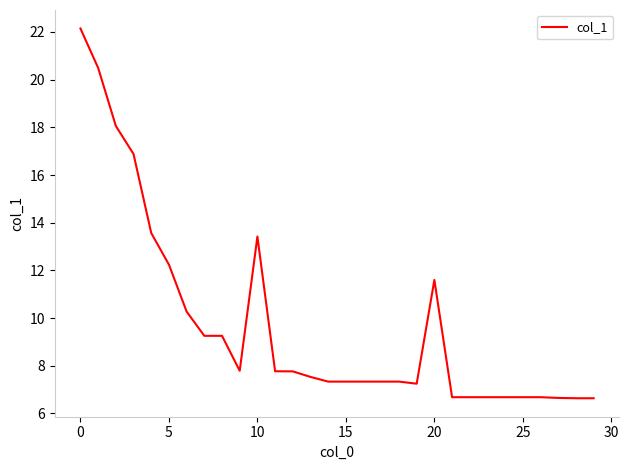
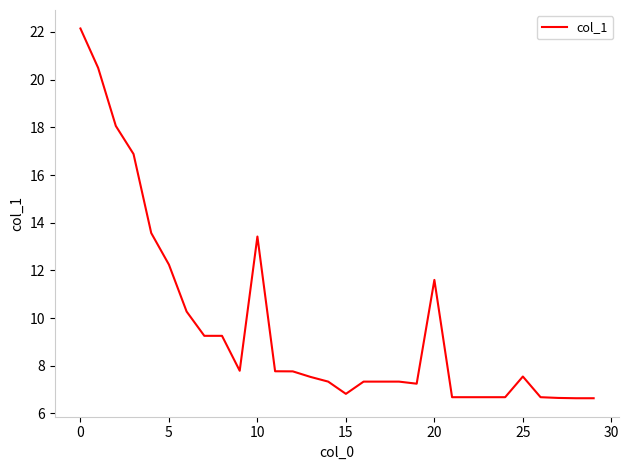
  {
    "0": 22.1,
    "5": 12.2,
    "10": 13.4,
-   "15": 7.3,
+   "15": 6.8,
    "20": 11.6,
-   "25": 6.7
+   "25": 7.6
  }
